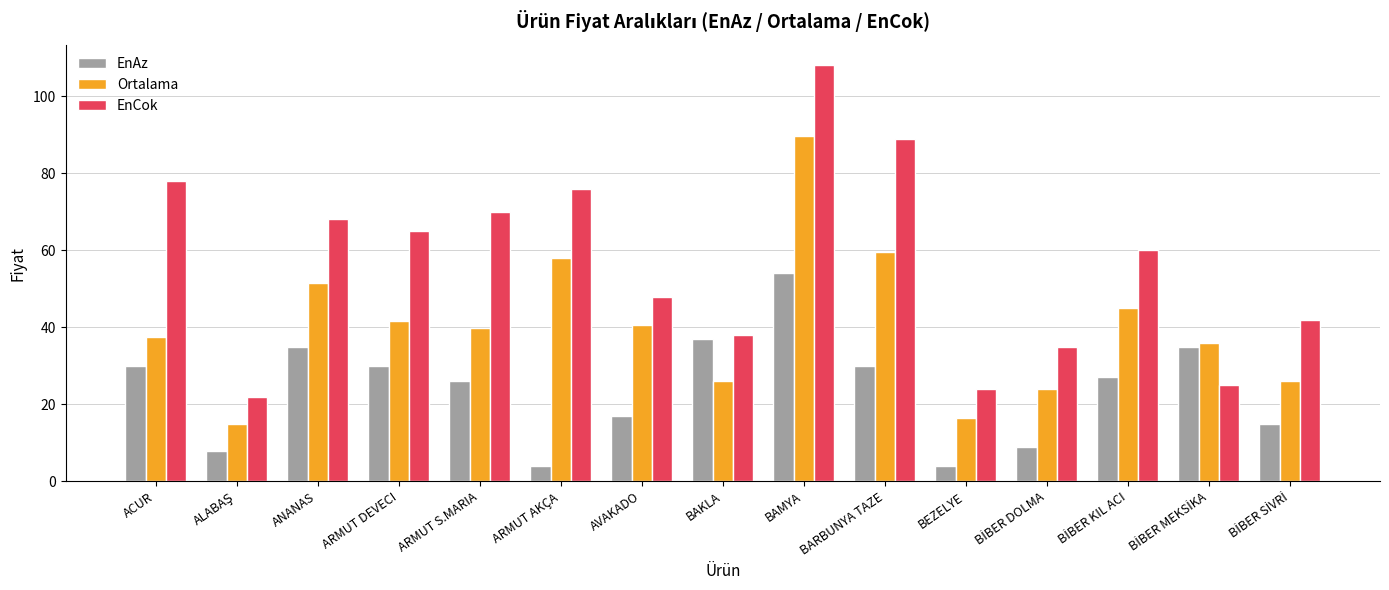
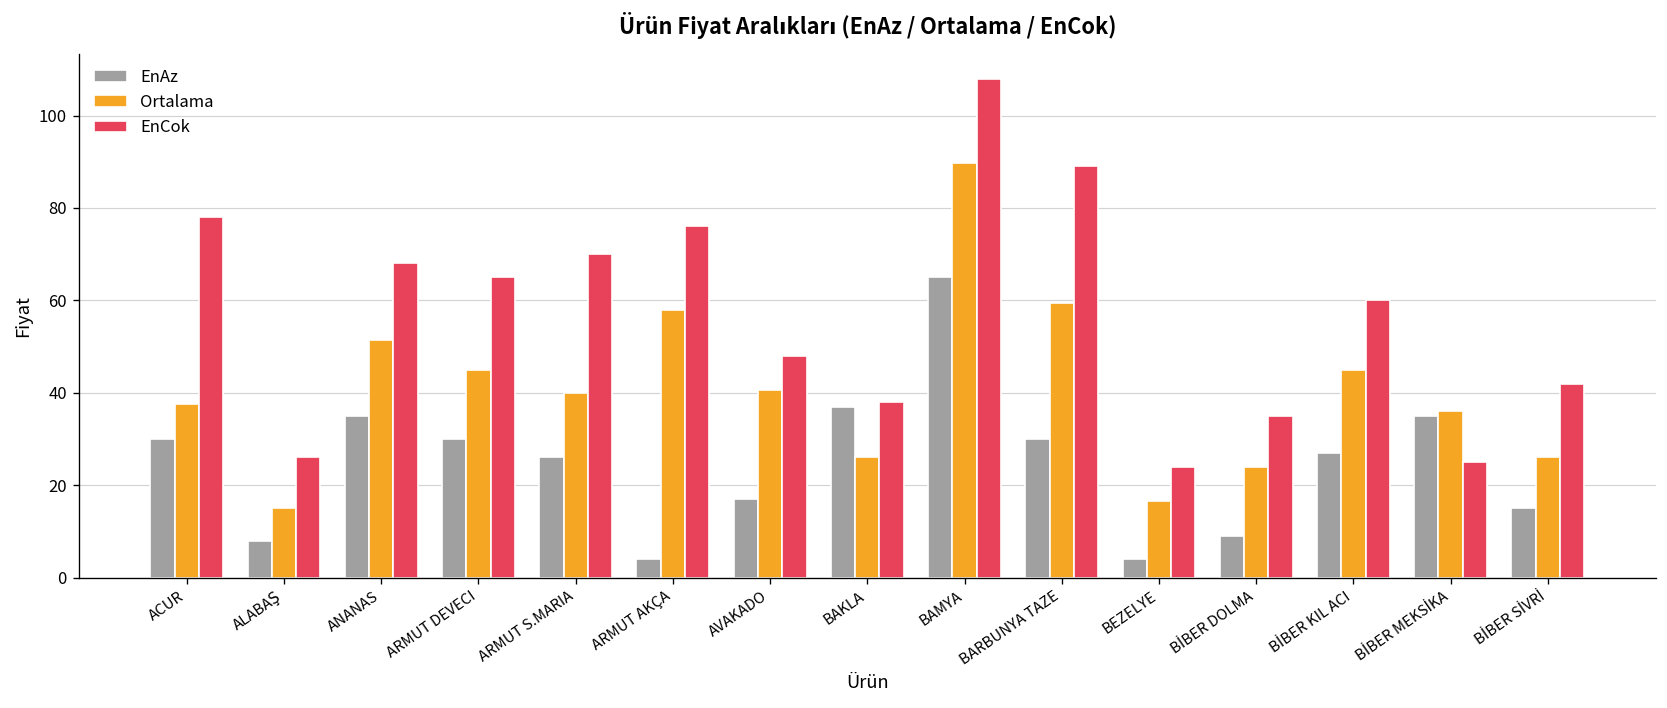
  {
    "EnAz": {
      "ACUR": 30,
      "ALABAŞ": 8,
      "ANANAS": 35,
      "ARMUT DEVECI": 30,
      "ARMUT S.MARIA": 26,
      "ARMUT AKÇA": 4,
      "AVAKADO": 17,
      "BAKLA": 37,
-     "BAMYA": 54,
+     "BAMYA": 65,
      "BARBUNYA TAZE": 30,
      "BEZELYE": 4,
      "BİBER DOLMA": 9,
      "BİBER KIL ACI": 27,
      "BİBER MEKSİKA": 35,
      "BİBER SİVRİ": 15
    },
    "Ortalama": {
      "ACUR": 38,
      "ALABAŞ": 15,
      "ANANAS": 52,
-     "ARMUT DEVECI": 42,
+     "ARMUT DEVECI": 45,
      "ARMUT S.MARIA": 40,
      "ARMUT AKÇA": 58,
      "AVAKADO": 41,
      "BAKLA": 26,
      "BAMYA": 90,
      "BARBUNYA TAZE": 60,
      "BEZELYE": 17,
      "BİBER DOLMA": 24,
      "BİBER KIL ACI": 45,
      "BİBER MEKSİKA": 36,
      "BİBER SİVRİ": 26
    },
    "EnCok": {
      "ACUR": 78,
-     "ALABAŞ": 22,
+     "ALABAŞ": 26,
      "ANANAS": 68,
      "ARMUT DEVECI": 65,
      "ARMUT S.MARIA": 70,
      "ARMUT AKÇA": 76,
      "AVAKADO": 48,
      "BAKLA": 38,
      "BAMYA": 108,
      "BARBUNYA TAZE": 89,
      "BEZELYE": 24,
      "BİBER DOLMA": 35,
      "BİBER KIL ACI": 60,
      "BİBER MEKSİKA": 25,
      "BİBER SİVRİ": 42
    }
  }
